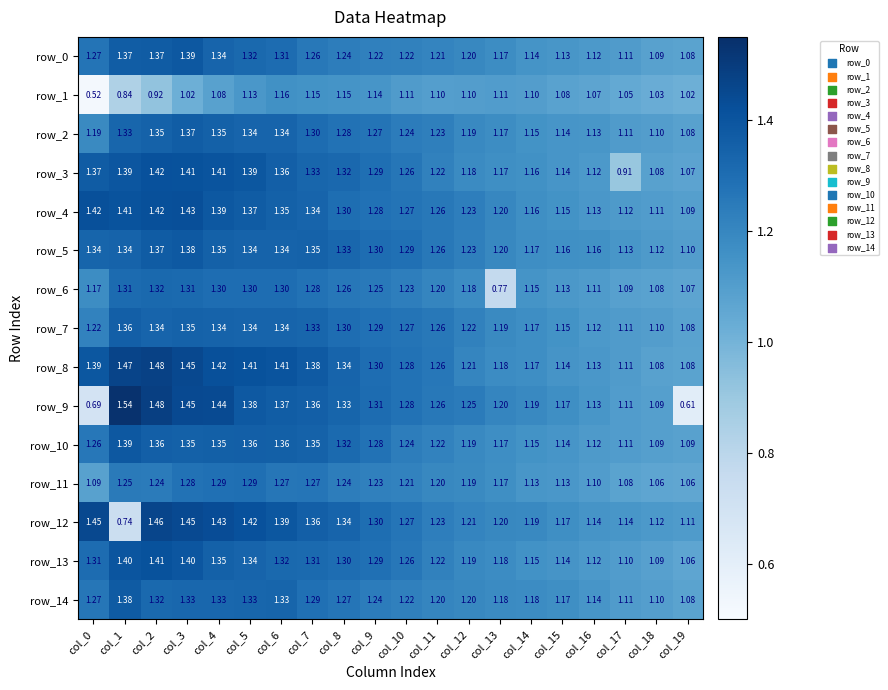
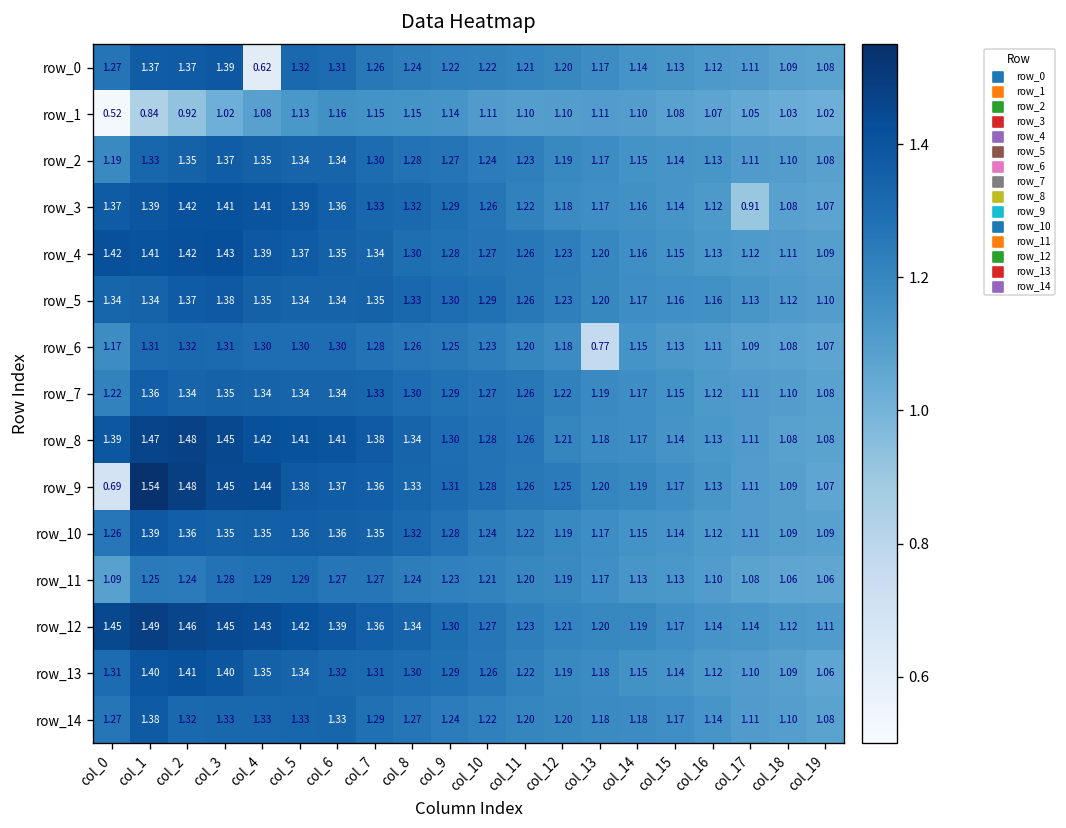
  {
    "row_0": {
      "col_0": 1.27,
      "col_1": 1.37,
      "col_2": 1.37,
      "col_3": 1.39,
-     "col_4": 1.34,
+     "col_4": 0.62,
      "col_5": 1.32,
      "col_6": 1.31,
      "col_7": 1.26,
      "col_8": 1.24,
      "col_9": 1.22,
      "col_10": 1.22,
      "col_11": 1.21,
      "col_12": 1.20,
      "col_13": 1.17,
      "col_14": 1.14,
      "col_15": 1.13,
      "col_16": 1.12,
      "col_17": 1.11,
      "col_18": 1.09,
      "col_19": 1.08
    },
    "row_9": {
      "col_0": 0.69,
      "col_1": 1.54,
      "col_2": 1.48,
      "col_3": 1.45,
      "col_4": 1.44,
      "col_5": 1.38,
      "col_6": 1.37,
      "col_7": 1.36,
      "col_8": 1.33,
      "col_9": 1.31,
      "col_10": 1.28,
      "col_11": 1.26,
      "col_12": 1.25,
      "col_13": 1.20,
      "col_14": 1.19,
      "col_15": 1.17,
      "col_16": 1.13,
      "col_17": 1.11,
      "col_18": 1.09,
-     "col_19": 0.61
+     "col_19": 1.07
    },
    "row_12": {
      "col_0": 1.45,
-     "col_1": 0.74,
+     "col_1": 1.49,
      "col_2": 1.46,
      "col_3": 1.45,
      "col_4": 1.43,
      "col_5": 1.42,
      "col_6": 1.39,
      "col_7": 1.36,
      "col_8": 1.34,
      "col_9": 1.30,
      "col_10": 1.27,
      "col_11": 1.23,
      "col_12": 1.21,
      "col_13": 1.20,
      "col_14": 1.19,
      "col_15": 1.17,
      "col_16": 1.14,
      "col_17": 1.14,
      "col_18": 1.12,
      "col_19": 1.11
    }
  }
